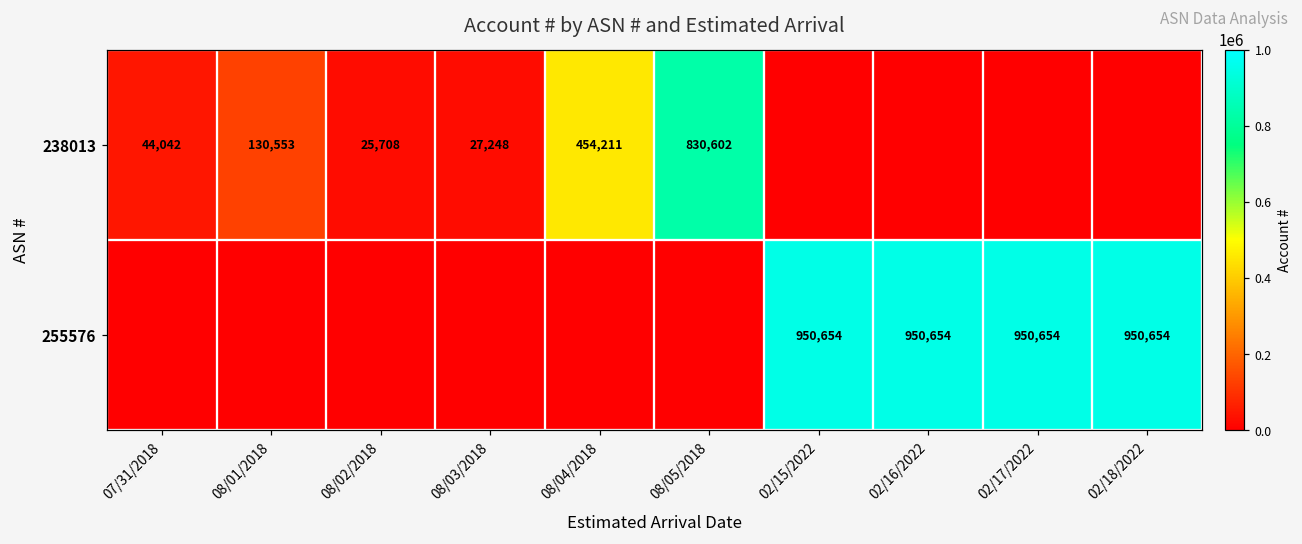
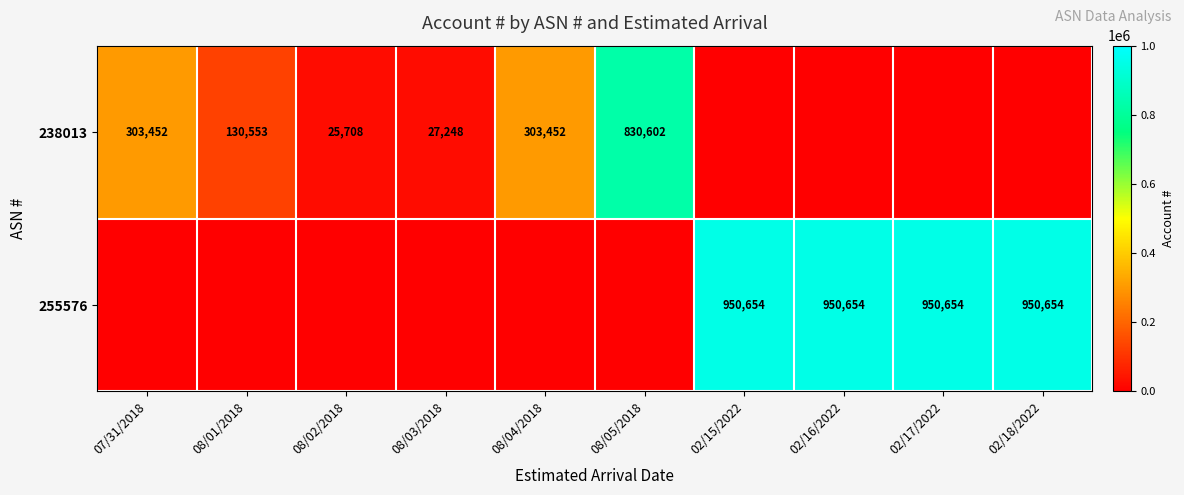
  {
    "238013": {
-     "07/31/2018": "44,042",
+     "07/31/2018": "303,452",
      "08/01/2018": "130,553",
      "08/02/2018": "25,708",
      "08/03/2018": "27,248",
-     "08/04/2018": "454,211",
+     "08/04/2018": "303,452",
      "08/05/2018": "830,602"
    },
    "255576": {
      "02/15/2022": "950,654",
      "02/16/2022": "950,654",
      "02/17/2022": "950,654",
      "02/18/2022": "950,654"
    }
  }
